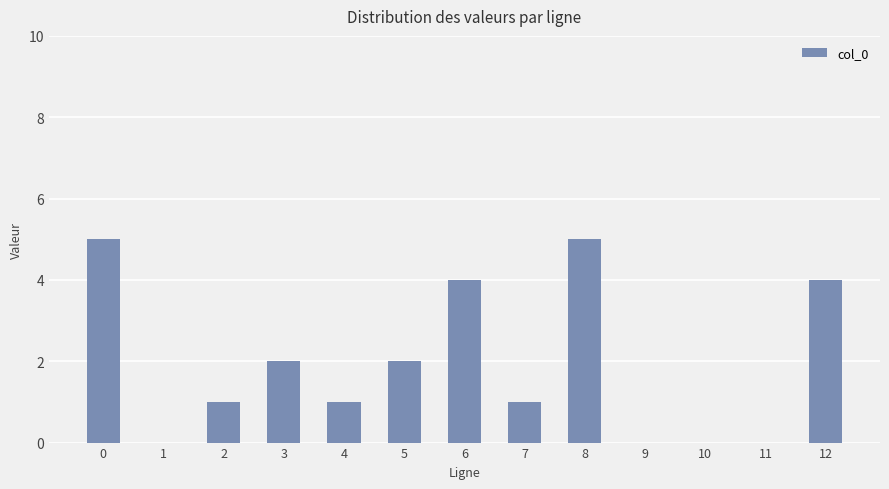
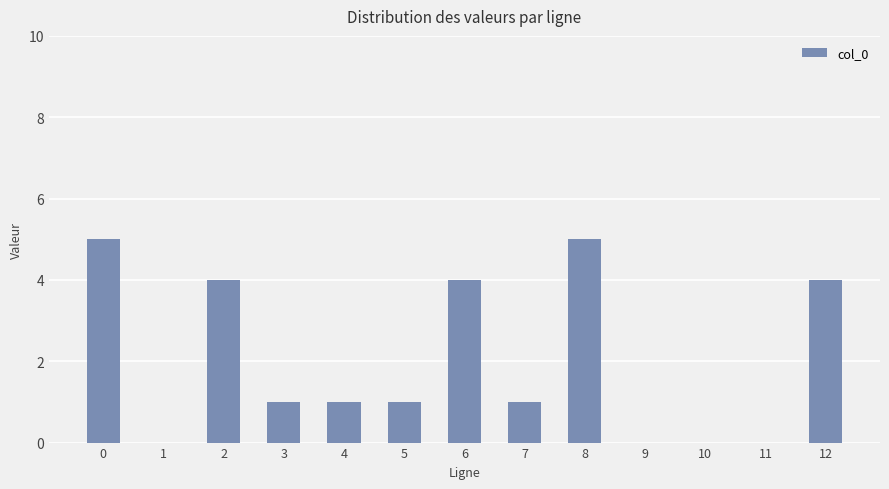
  {
    "0": 5,
    "1": 0,
-   "2": 1,
-   "3": 2,
+   "2": 4,
+   "3": 1,
    "4": 1,
-   "5": 2,
+   "5": 1,
    "6": 4,
    "7": 1,
    "8": 5,
    "9": 0,
    "10": 0,
    "11": 0,
    "12": 4
  }
